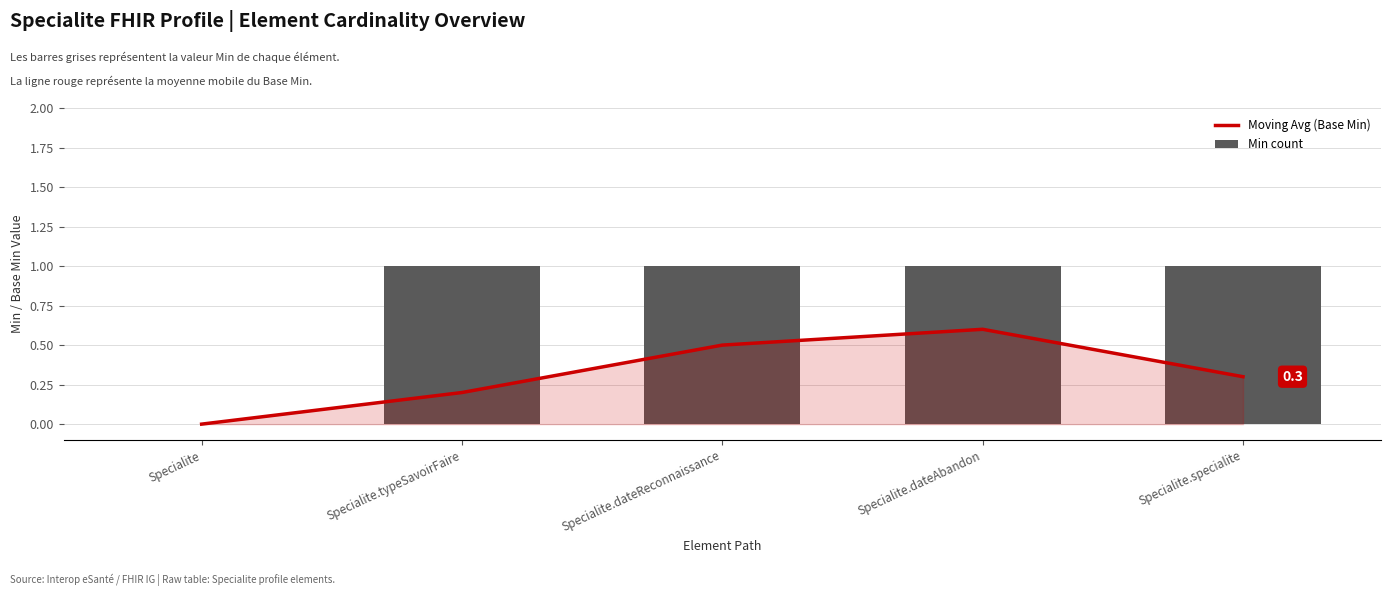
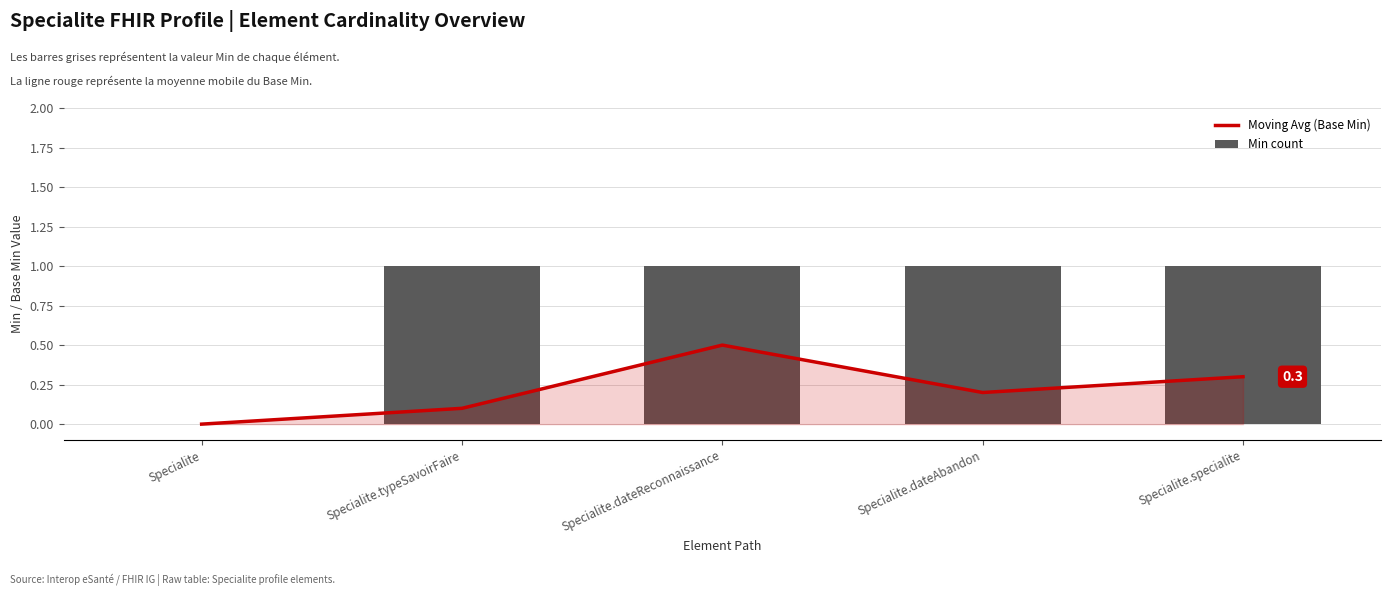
  {
    "Moving Avg (Base Min)": {
      "Specialite": 0.0,
-     "Specialite.typeSavoirFaire": 0.2,
+     "Specialite.typeSavoirFaire": 0.1,
      "Specialite.dateReconnaissance": 0.5,
-     "Specialite.dateAbandon": 0.6,
+     "Specialite.dateAbandon": 0.2,
      "Specialite.specialite": 0.3
    },
    "Min count": {
      "Specialite": 0.0,
      "Specialite.typeSavoirFaire": 1.0,
      "Specialite.dateReconnaissance": 1.0,
      "Specialite.dateAbandon": 1.0
    }
  }
